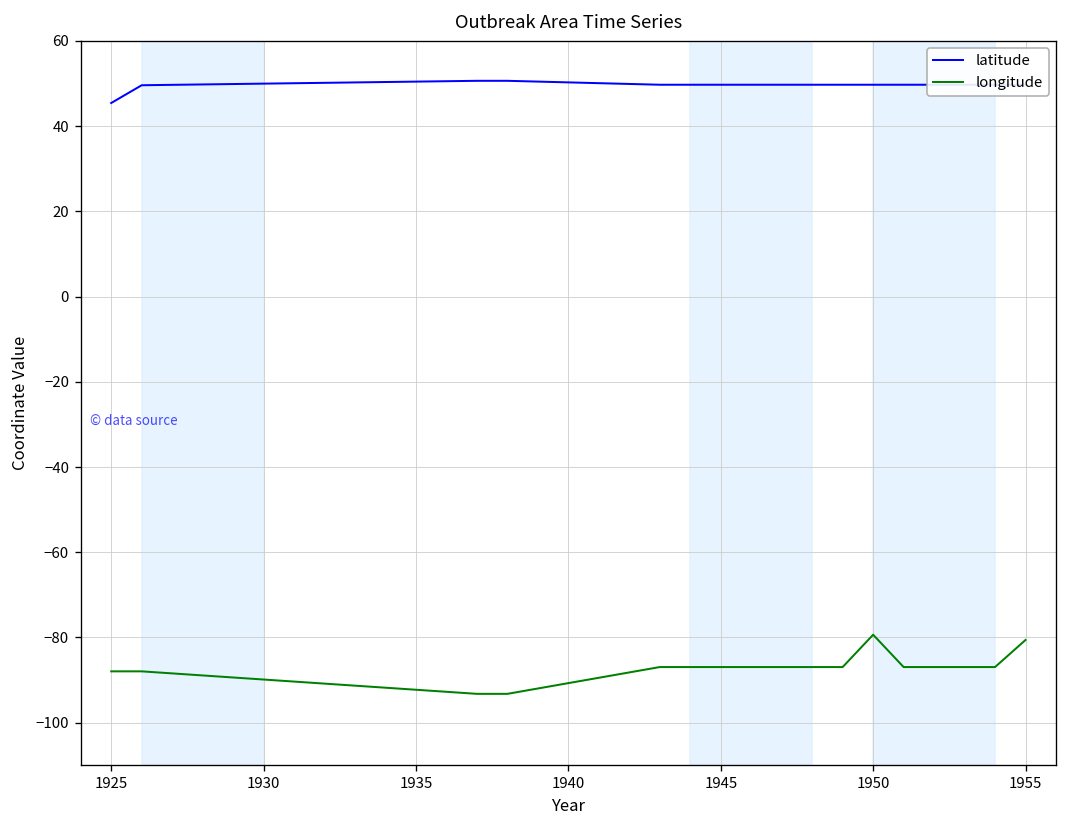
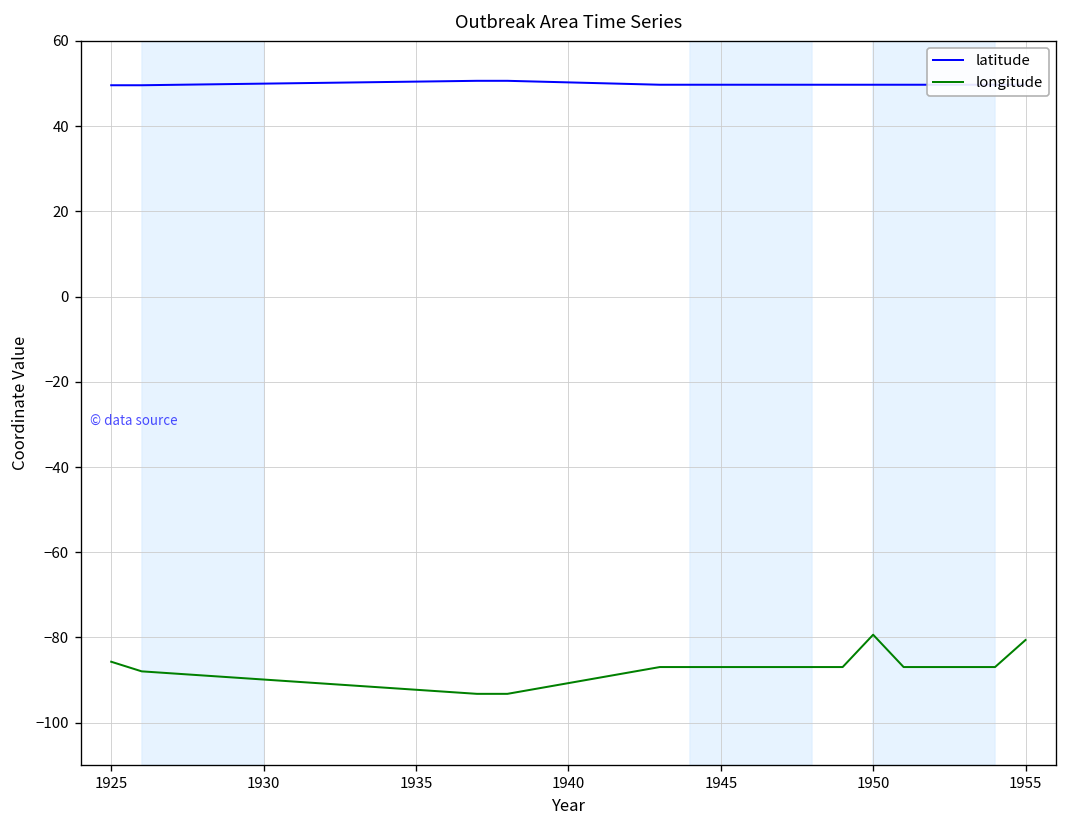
  {
    "latitude": {
-     "1925": 45,
+     "1925": 50,
      "1945": 50,
      "1950": 50
    },
    "longitude": {
-     "1925": -88,
+     "1925": -86,
      "1945": -87,
      "1950": -79,
      "1955": -81
    }
  }
